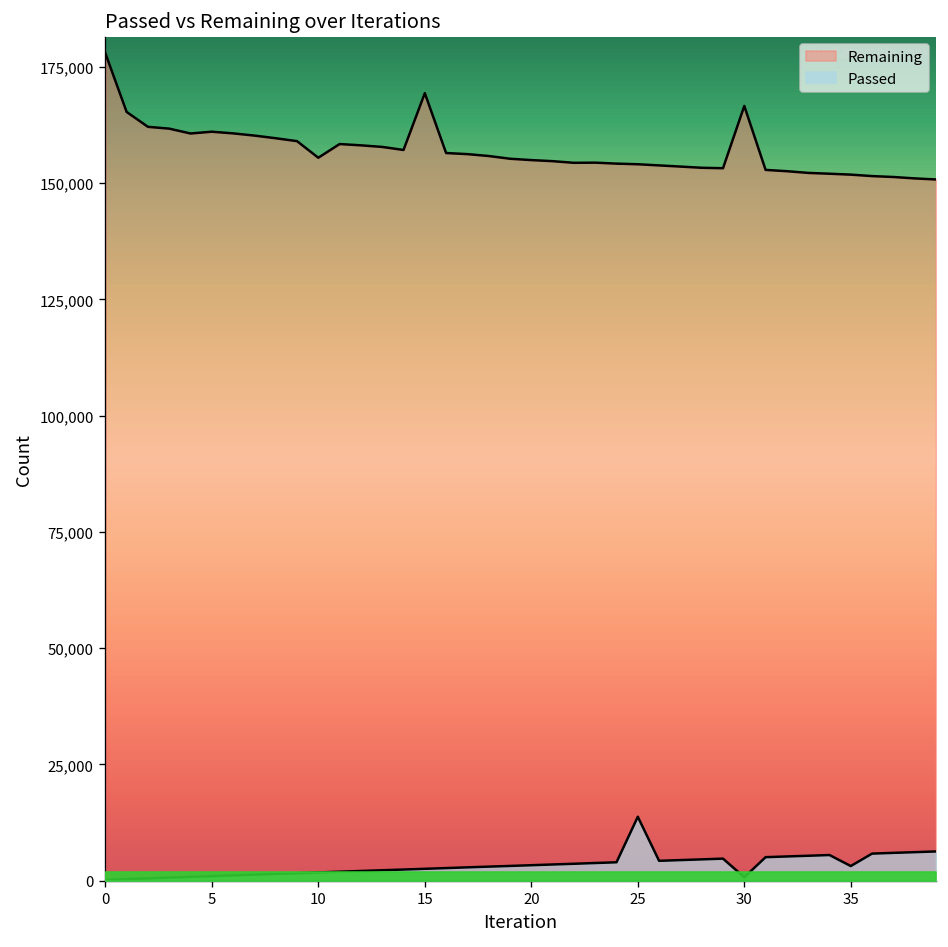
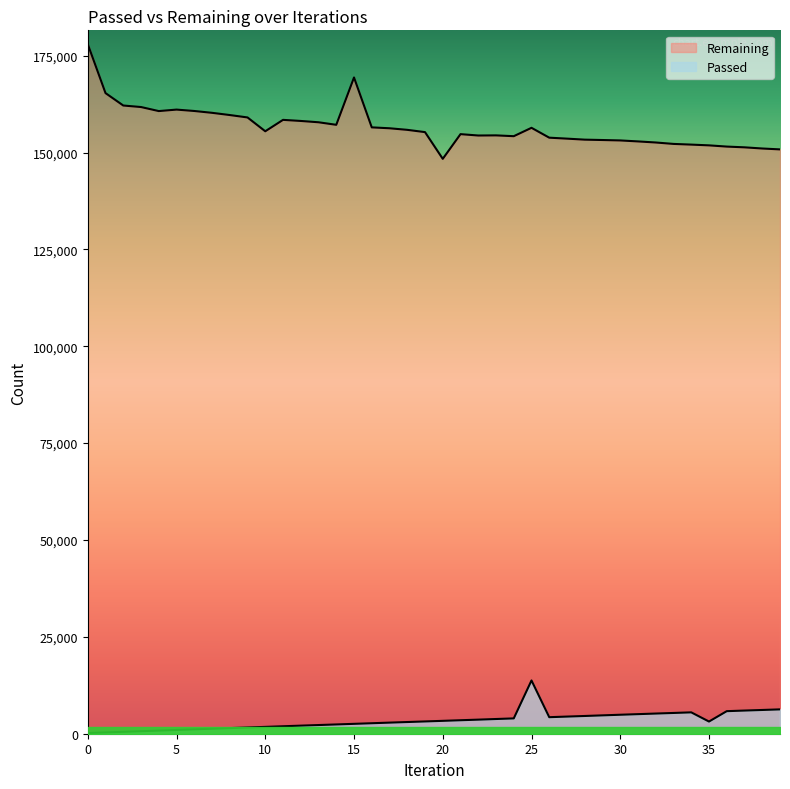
  {
    "Remaining": {
      "0": "178,000",
      "5": "161,000",
      "10": "155,000",
      "15": "169,000",
-     "20": "155,000",
-     "25": "154,000",
-     "30": "167,000",
+     "20": "148,000",
+     "25": "156,000",
+     "30": "153,000",
      "35": "152,000"
    },
    "Passed": {
      "0": "0",
      "5": "1,000",
      "15": "3,000",
      "20": "3,000",
      "25": "14,000",
-     "30": "1,000",
+     "30": "5,000",
      "35": "3,000"
    }
  }
